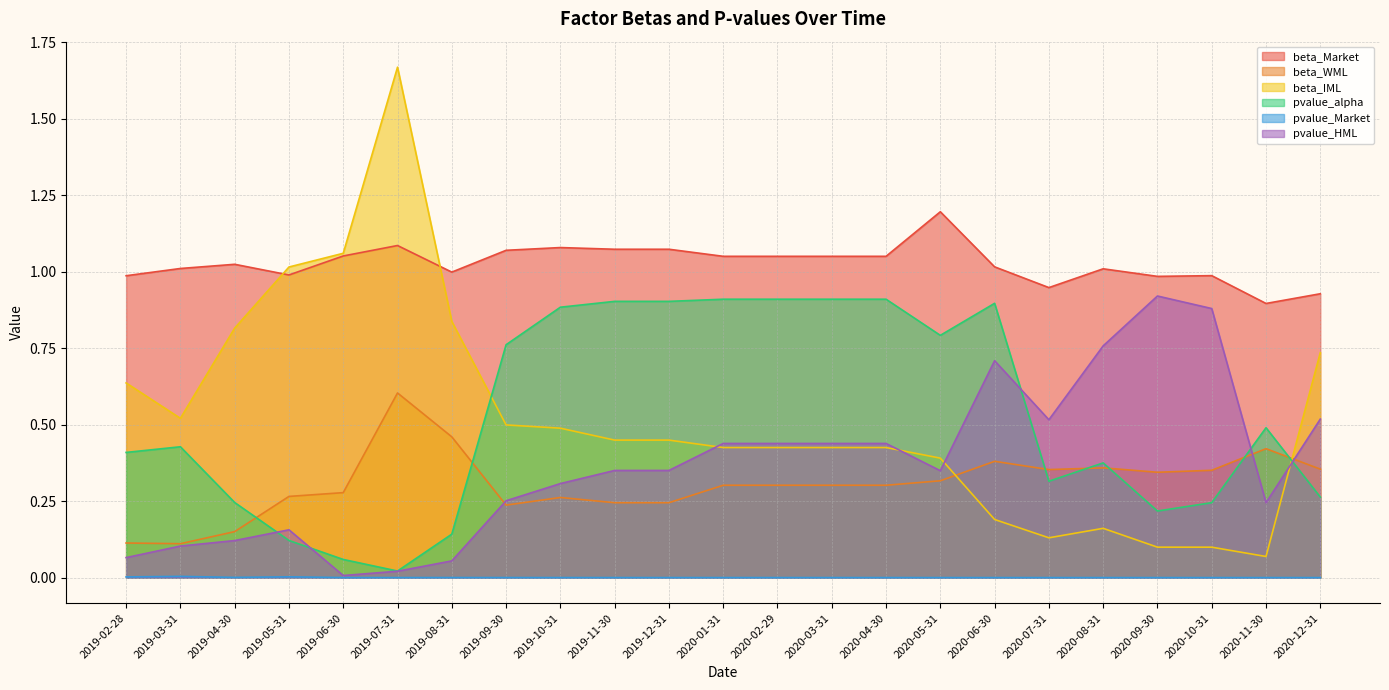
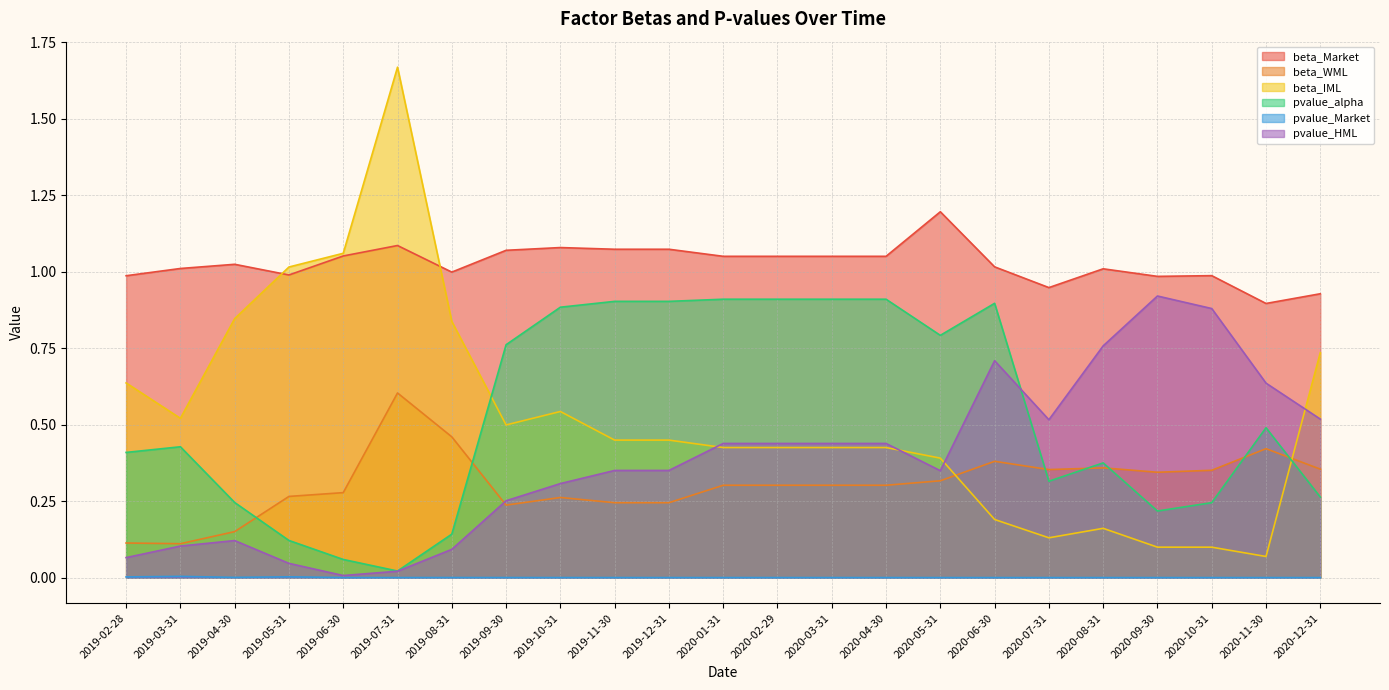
  {
    "beta_IML": {
      "2019-02-28": 0.64,
      "2019-03-31": 0.52,
-     "2019-04-30": 0.82,
+     "2019-04-30": 0.85,
      "2019-05-31": 1.01,
      "2019-06-30": 1.06,
      "2019-07-31": 1.67,
      "2019-08-31": 0.84,
      "2019-09-30": 0.50,
-     "2019-10-31": 0.49,
+     "2019-10-31": 0.54,
      "2019-11-30": 0.45,
      "2019-12-31": 0.45,
      "2020-01-31": 0.42,
      "2020-02-29": 0.42,
      "2020-03-31": 0.42,
      "2020-04-30": 0.42,
      "2020-05-31": 0.39,
      "2020-06-30": 0.19,
      "2020-07-31": 0.13,
      "2020-08-31": 0.16,
      "2020-09-30": 0.10,
      "2020-10-31": 0.10,
      "2020-11-30": 0.07,
      "2020-12-31": 0.74
    },
    "pvalue_alpha": {
      "2019-02-28": 0.41,
      "2019-03-31": 0.43,
      "2019-04-30": 0.25,
      "2019-05-31": 0.12,
      "2019-06-30": 0.06,
      "2019-08-31": 0.14,
      "2019-09-30": 0.76,
      "2019-10-31": 0.88,
      "2019-11-30": 0.90,
      "2019-12-31": 0.90,
      "2020-01-31": 0.91,
      "2020-02-29": 0.91,
      "2020-03-31": 0.91,
      "2020-04-30": 0.91,
      "2020-05-31": 0.79,
      "2020-06-30": 0.90,
      "2020-07-31": 0.31,
      "2020-08-31": 0.37,
      "2020-09-30": 0.22,
      "2020-10-31": 0.24,
      "2020-11-30": 0.49,
      "2020-12-31": 0.26
    },
    "pvalue_Market": {
      "2019-02-28": 0.00,
      "2019-03-31": 0.00,
      "2019-04-30": 0.00,
      "2019-05-31": 0.00,
      "2019-07-31": 0.00,
      "2019-08-31": 0.00,
      "2019-09-30": 0.00,
      "2019-10-31": 0.00,
      "2019-11-30": 0.00,
      "2019-12-31": 0.00,
      "2020-01-31": 0.00,
      "2020-02-29": 0.00,
      "2020-03-31": 0.00,
      "2020-04-30": 0.00,
      "2020-05-31": 0.00,
      "2020-06-30": 0.00,
      "2020-07-31": 0.00,
      "2020-08-31": 0.00,
      "2020-09-30": 0.00,
      "2020-10-31": 0.00,
      "2020-11-30": 0.00,
      "2020-12-31": 0.00
    },
    "pvalue_HML": {
      "2019-02-28": 0.07,
      "2019-04-30": 0.12,
-     "2019-05-31": 0.16,
-     "2019-08-31": 0.05,
+     "2019-05-31": 0.05,
+     "2019-08-31": 0.09,
      "2019-09-30": 0.25,
      "2019-10-31": 0.31,
      "2019-11-30": 0.35,
      "2019-12-31": 0.35,
      "2020-01-31": 0.44,
      "2020-02-29": 0.44,
      "2020-03-31": 0.44,
      "2020-04-30": 0.44,
      "2020-05-31": 0.35,
      "2020-06-30": 0.71,
      "2020-07-31": 0.52,
      "2020-08-31": 0.76,
      "2020-09-30": 0.92,
      "2020-10-31": 0.88,
-     "2020-11-30": 0.24,
+     "2020-11-30": 0.64,
      "2020-12-31": 0.52
    }
  }
